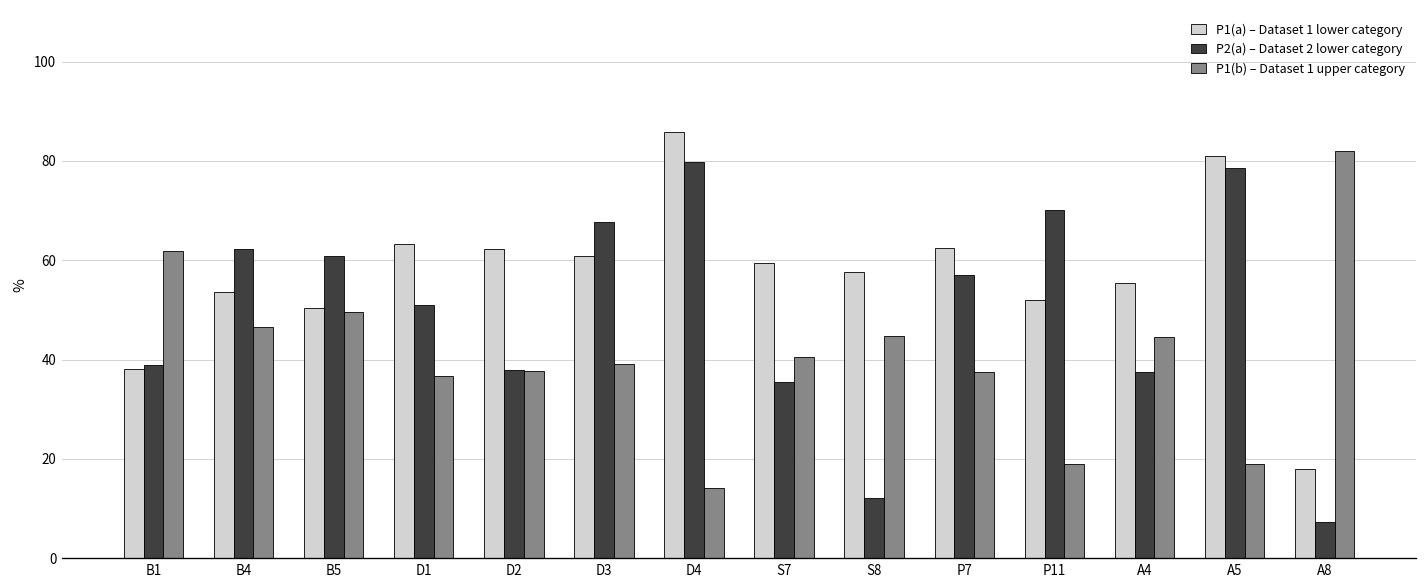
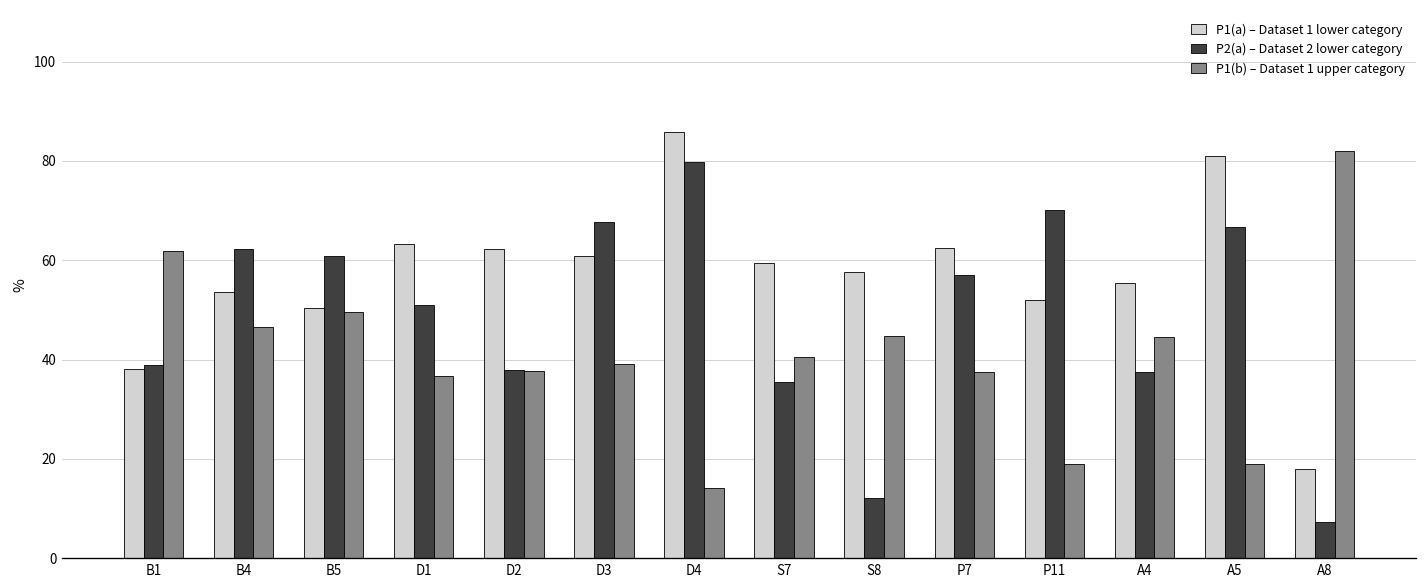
  {
    "P1(a) – Dataset 1 lower category": {
      "B1": 38,
      "B4": 54,
      "B5": 50,
      "D1": 63,
      "D2": 62,
      "D3": 61,
      "D4": 86,
      "S7": 59,
      "S8": 58,
      "P7": 63,
      "P11": 52,
      "A4": 55,
      "A5": 81,
      "A8": 18
    },
    "P2(a) – Dataset 2 lower category": {
      "B1": 39,
      "B4": 62,
      "B5": 61,
      "D1": 51,
      "D2": 38,
      "D3": 68,
      "D4": 80,
      "S7": 35,
      "S8": 12,
      "P7": 57,
      "P11": 70,
      "A4": 38,
-     "A5": 79,
+     "A5": 67,
      "A8": 7
    },
    "P1(b) – Dataset 1 upper category": {
      "B1": 62,
      "B4": 46,
      "B5": 50,
      "D1": 37,
      "D2": 38,
      "D3": 39,
      "D4": 14,
      "S7": 41,
      "S8": 45,
      "P7": 37,
      "P11": 19,
      "A4": 45,
      "A5": 19,
      "A8": 82
    }
  }
